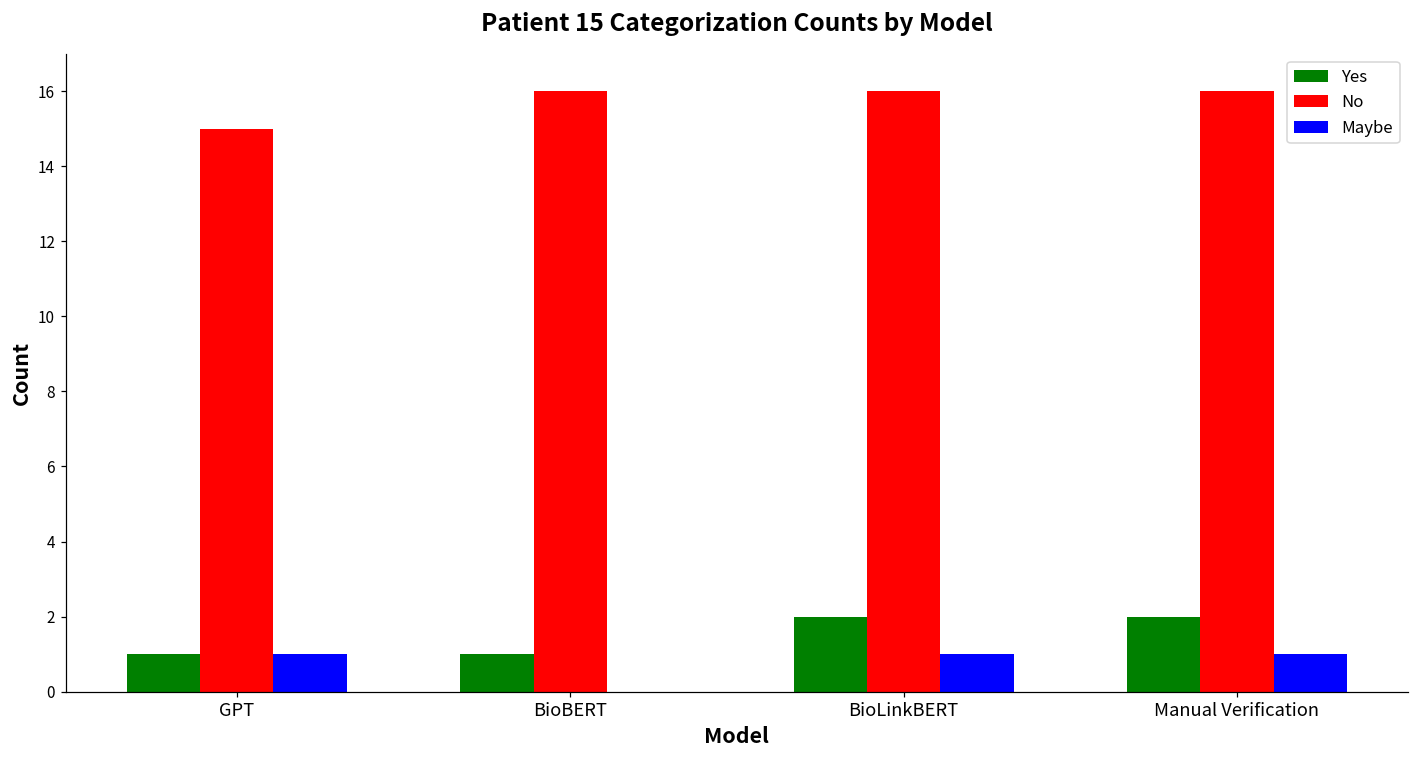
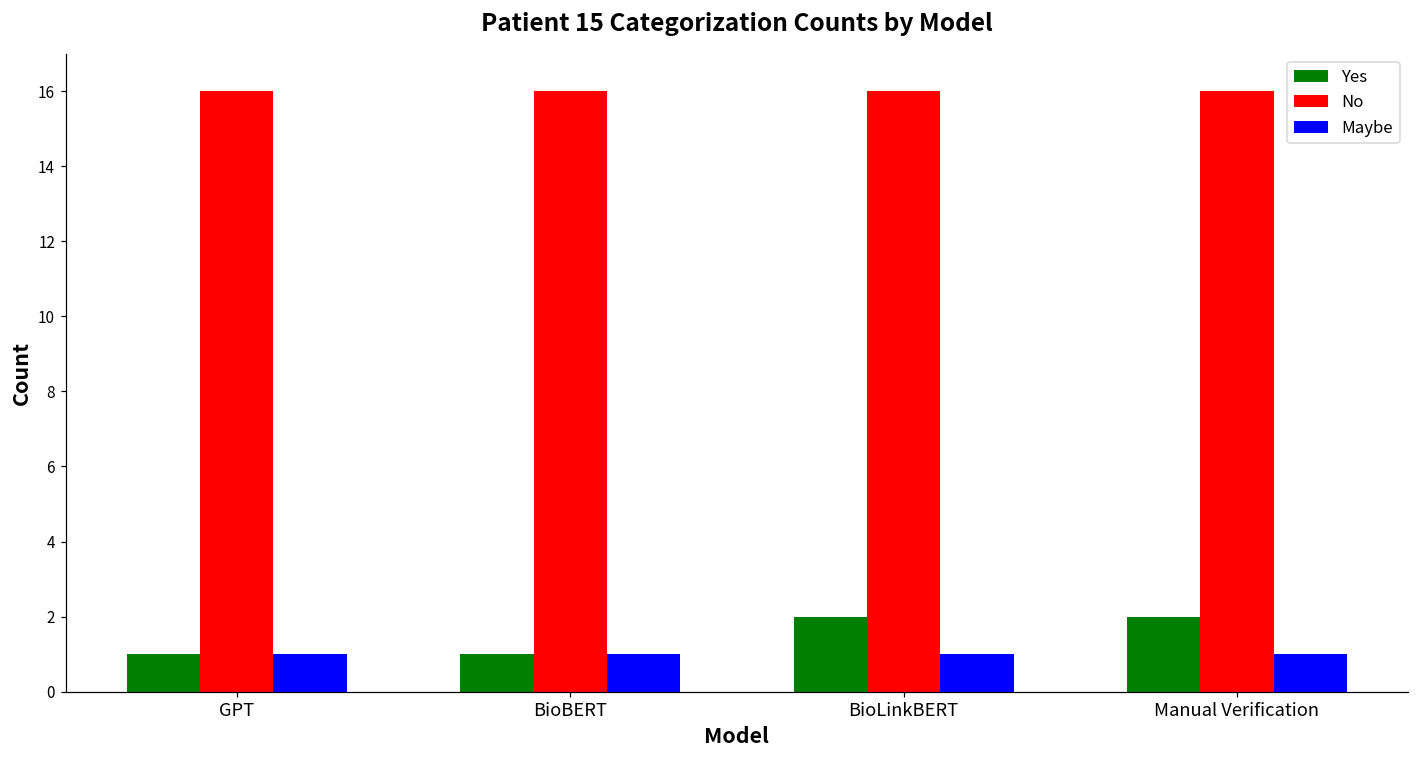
  {
    "Yes": {
      "GPT": 1,
      "BioBERT": 1,
      "BioLinkBERT": 2,
      "Manual Verification": 2
    },
    "No": {
-     "GPT": 15,
+     "GPT": 16,
      "BioBERT": 16,
      "BioLinkBERT": 16,
      "Manual Verification": 16
    },
    "Maybe": {
      "GPT": 1,
-     "BioBERT": 0,
+     "BioBERT": 1,
      "BioLinkBERT": 1,
      "Manual Verification": 1
    }
  }
